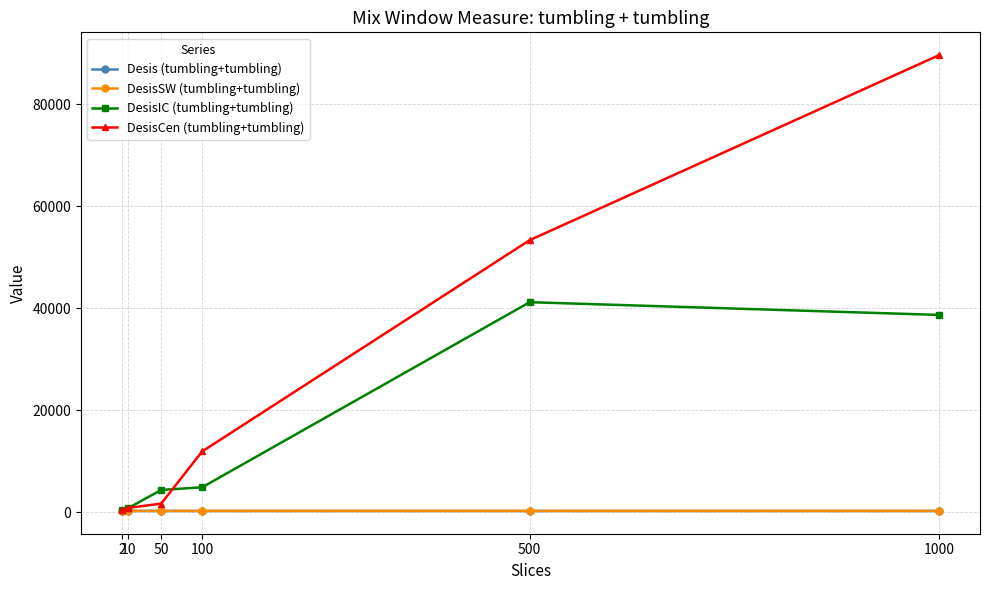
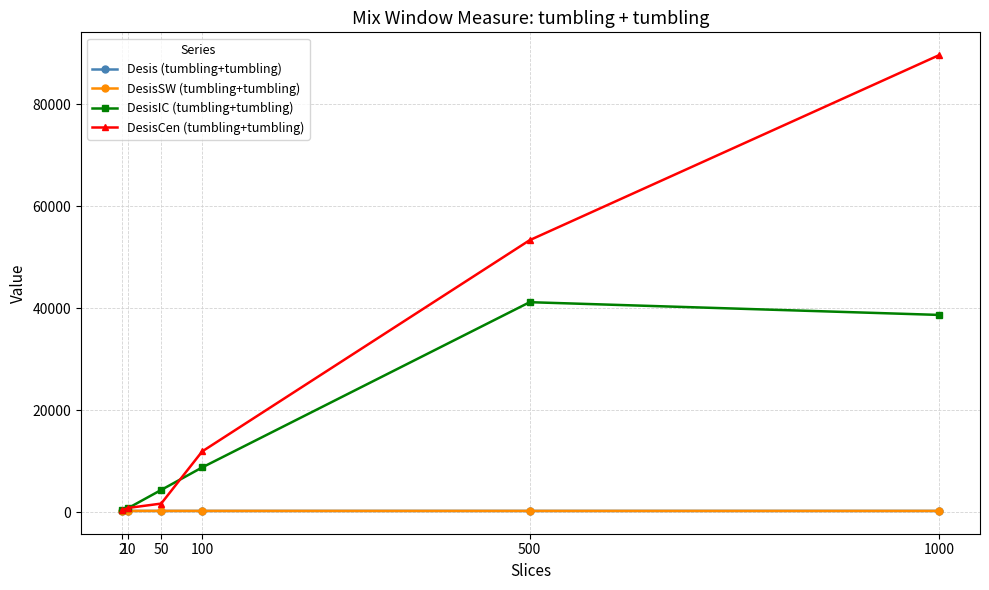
  {
    "DesisSW (tumbling+tumbling)": {
      "50": 0,
      "100": 0,
      "500": 0,
      "1000": 0
    },
    "DesisIC (tumbling+tumbling)": {
      "50": 4000,
-     "100": 5000,
+     "100": 9000,
      "500": 41000,
      "1000": 39000
    },
    "DesisCen (tumbling+tumbling)": {
      "50": 2000,
      "100": 12000,
      "500": 53000,
      "1000": 90000
    }
  }
